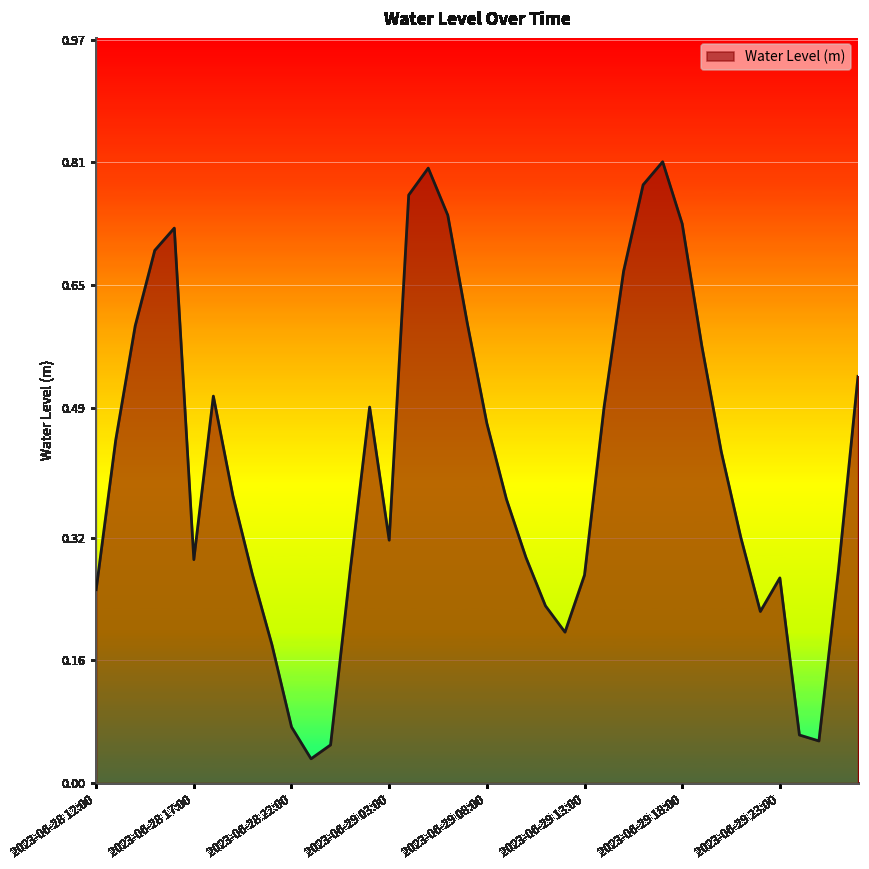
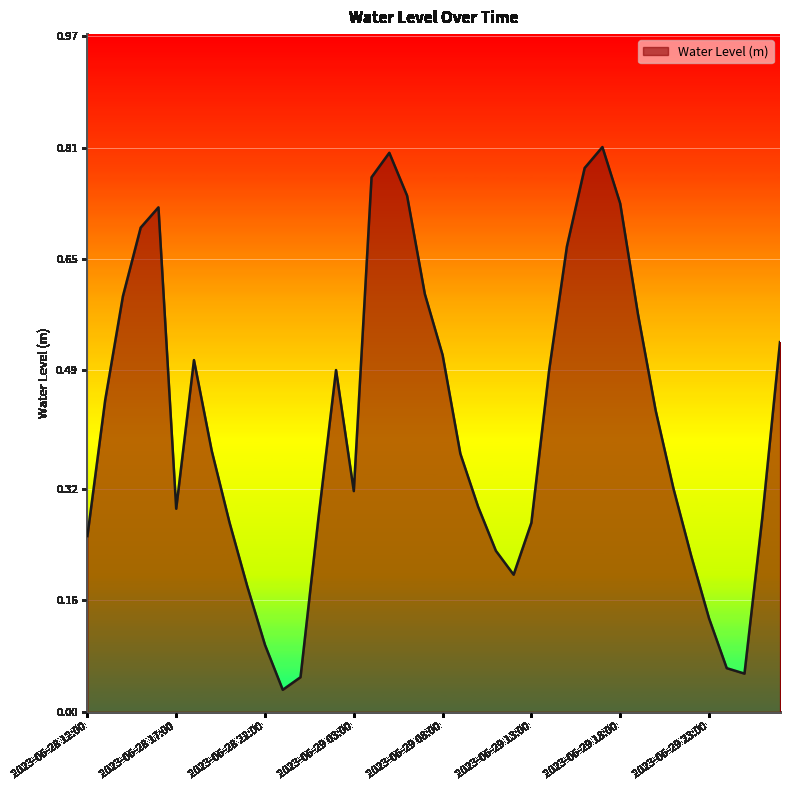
  {
    "2023-06-28 12:00": 0.25,
    "2023-06-28 17:00": 0.29,
-   "2023-06-28 22:00": 0.07,
+   "2023-06-28 22:00": 0.10,
    "2023-06-29 03:00": 0.32,
-   "2023-06-29 08:00": 0.47,
+   "2023-06-29 08:00": 0.51,
    "2023-06-29 13:00": 0.27,
    "2023-06-29 18:00": 0.73,
-   "2023-06-29 23:00": 0.27
+   "2023-06-29 23:00": 0.13
  }
